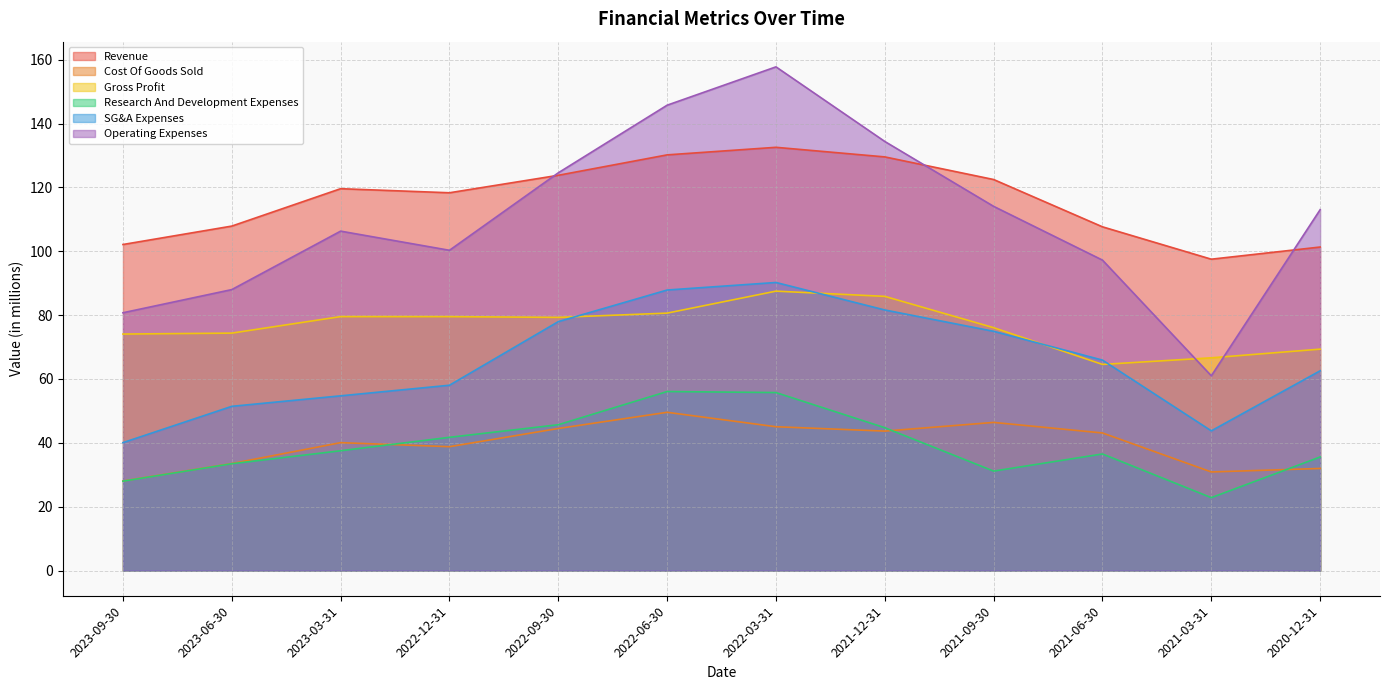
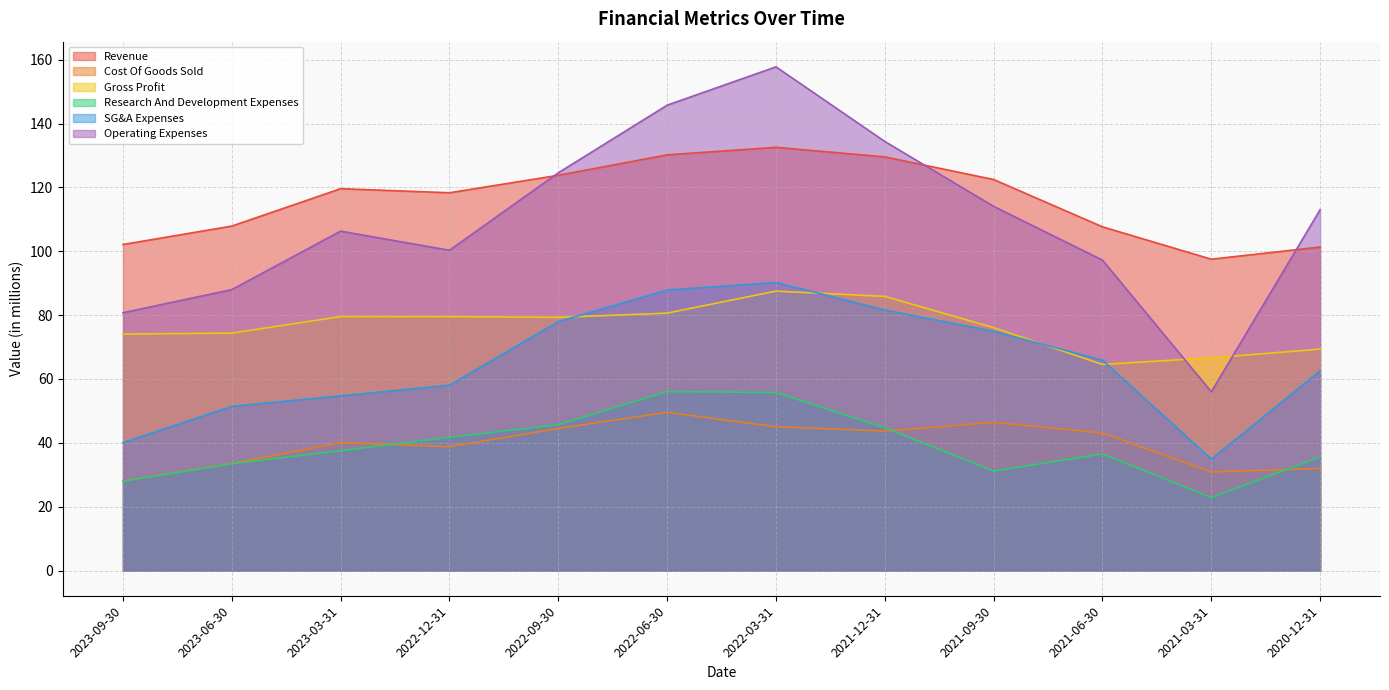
  {
    "Research And Development Expenses": {
      "2023-03-31": 38,
      "2022-12-31": 42,
      "2022-09-30": 46,
      "2022-06-30": 56,
      "2022-03-31": 56,
      "2021-12-31": 45,
      "2021-09-30": 31,
      "2021-06-30": 37,
      "2021-03-31": 23,
      "2020-12-31": 36
    },
    "SG&A Expenses": {
      "2023-09-30": 40,
      "2023-06-30": 51,
      "2023-03-31": 55,
      "2022-12-31": 58,
      "2022-09-30": 78,
      "2022-06-30": 88,
      "2022-03-31": 90,
      "2021-12-31": 82,
      "2021-09-30": 75,
      "2021-06-30": 66,
-     "2021-03-31": 44,
+     "2021-03-31": 35,
      "2020-12-31": 63
    },
    "Operating Expenses": {
      "2023-09-30": 81,
      "2023-06-30": 88,
      "2023-03-31": 106,
      "2022-12-31": 100,
      "2022-06-30": 146,
      "2022-03-31": 158,
      "2021-12-31": 134,
      "2021-09-30": 114,
      "2021-06-30": 97,
-     "2021-03-31": 61,
+     "2021-03-31": 56,
      "2020-12-31": 113
    }
  }
